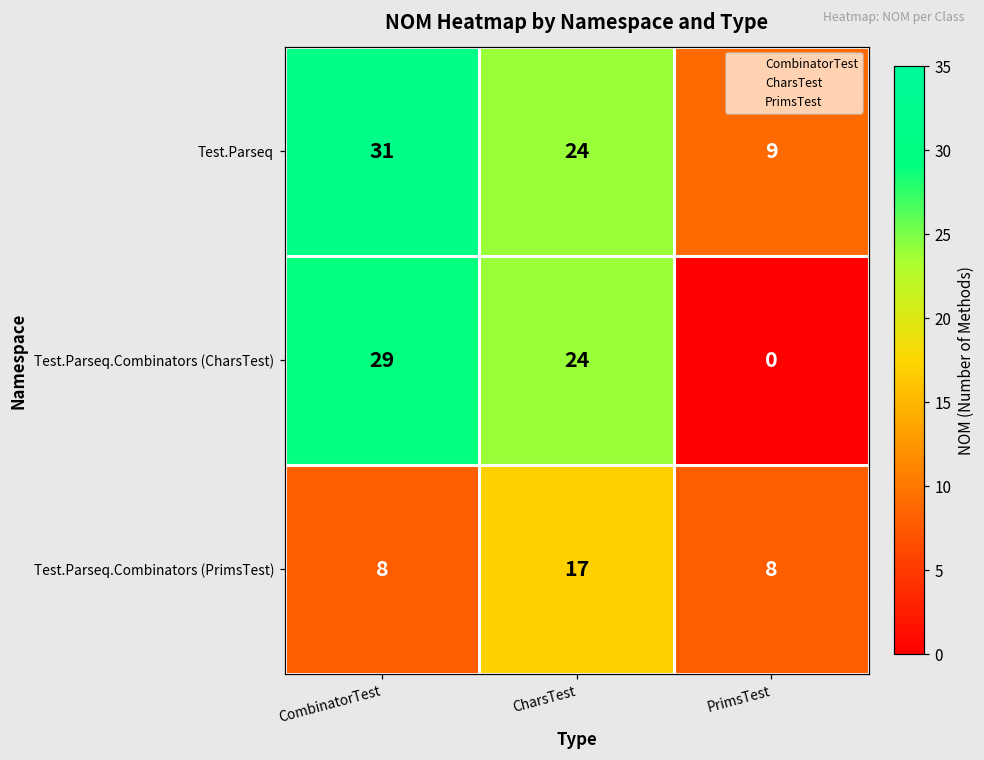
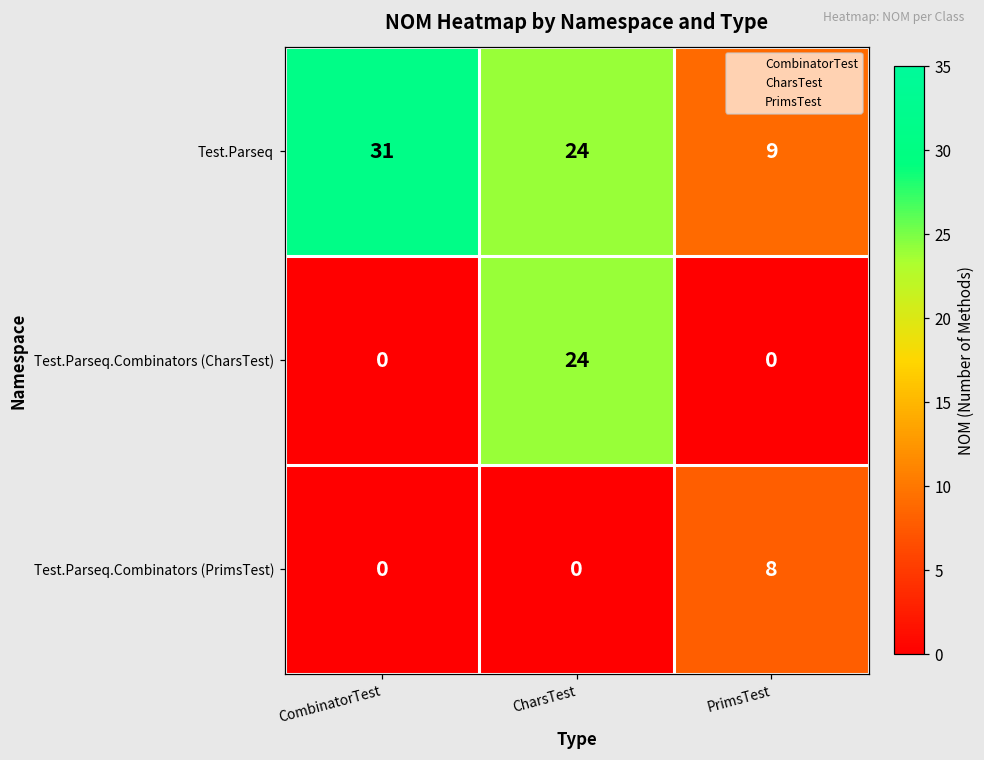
  {
    "Test.Parseq": {
      "CombinatorTest": 31,
      "CharsTest": 24,
      "PrimsTest": 9
    },
    "Test.Parseq.Combinators (CharsTest)": {
-     "CombinatorTest": 29,
+     "CombinatorTest": 0,
      "CharsTest": 24,
      "PrimsTest": 0
    },
    "Test.Parseq.Combinators (PrimsTest)": {
-     "CombinatorTest": 8,
-     "CharsTest": 17,
+     "CombinatorTest": 0,
+     "CharsTest": 0,
      "PrimsTest": 8
    }
  }
